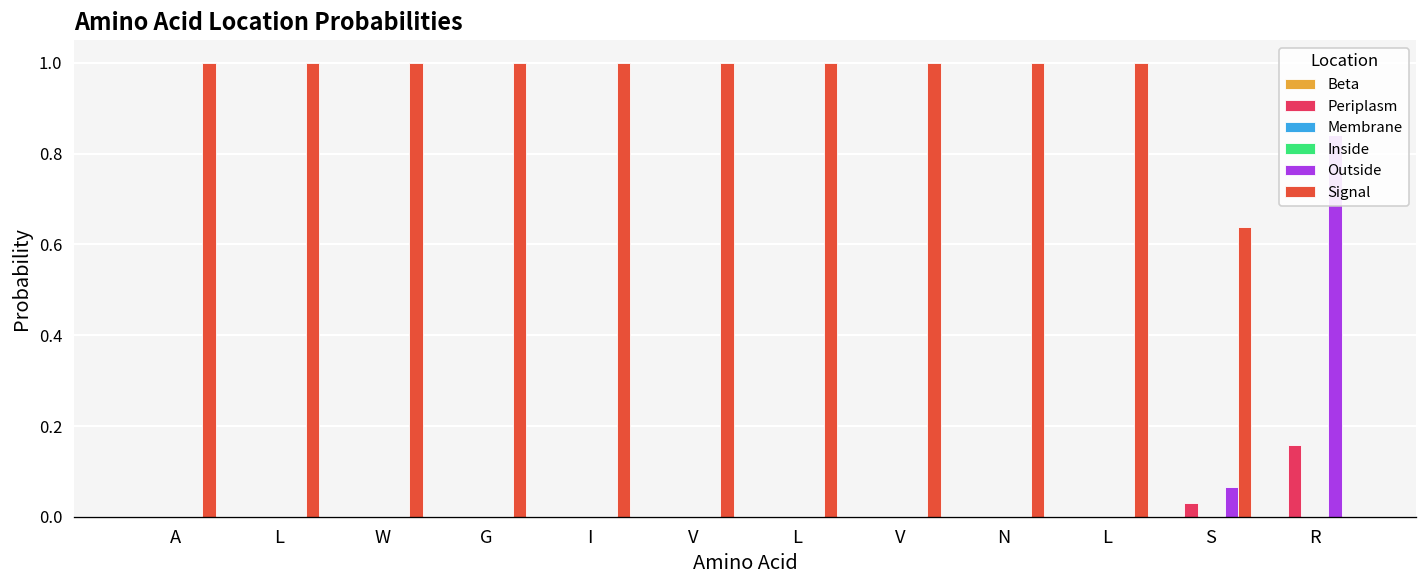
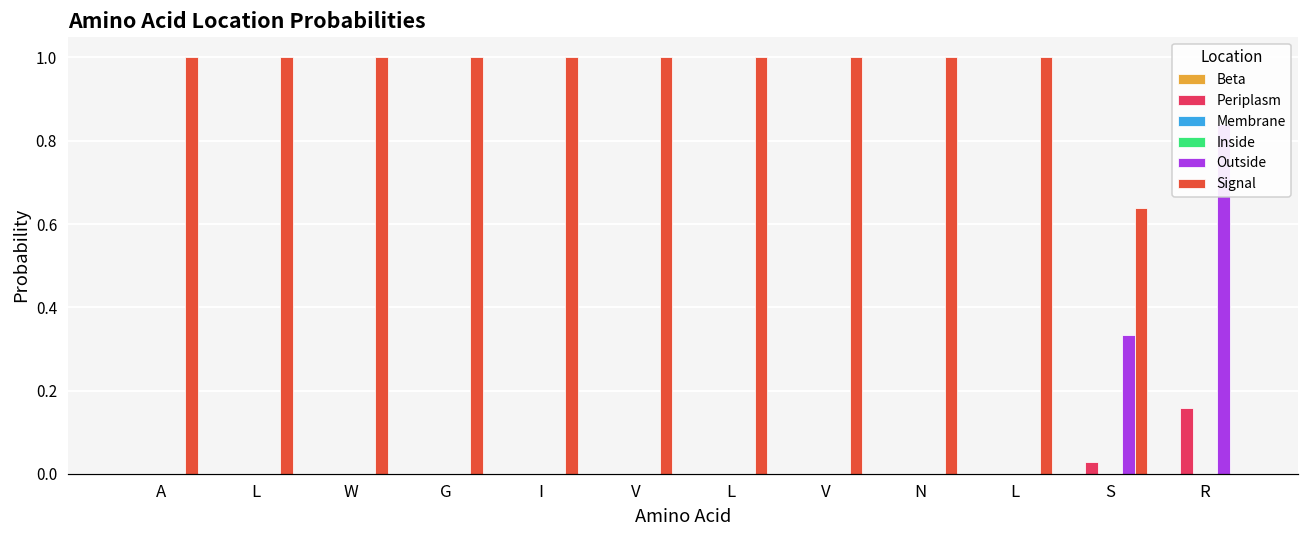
  {
    "Beta": {
      "A": 0.00,
      "W": 0.00,
      "G": 0.00,
      "I": 0.00,
      "N": 0.00,
      "S": 0.00,
      "R": 0.00
    },
    "Membrane": {
      "A": 0.00,
      "W": 0.00,
      "G": 0.00,
      "I": 0.00,
      "N": 0.00,
      "S": 0.00,
      "R": 0.00
    },
    "Outside": {
-     "S": 0.07
+     "S": 0.33
    }
  }
